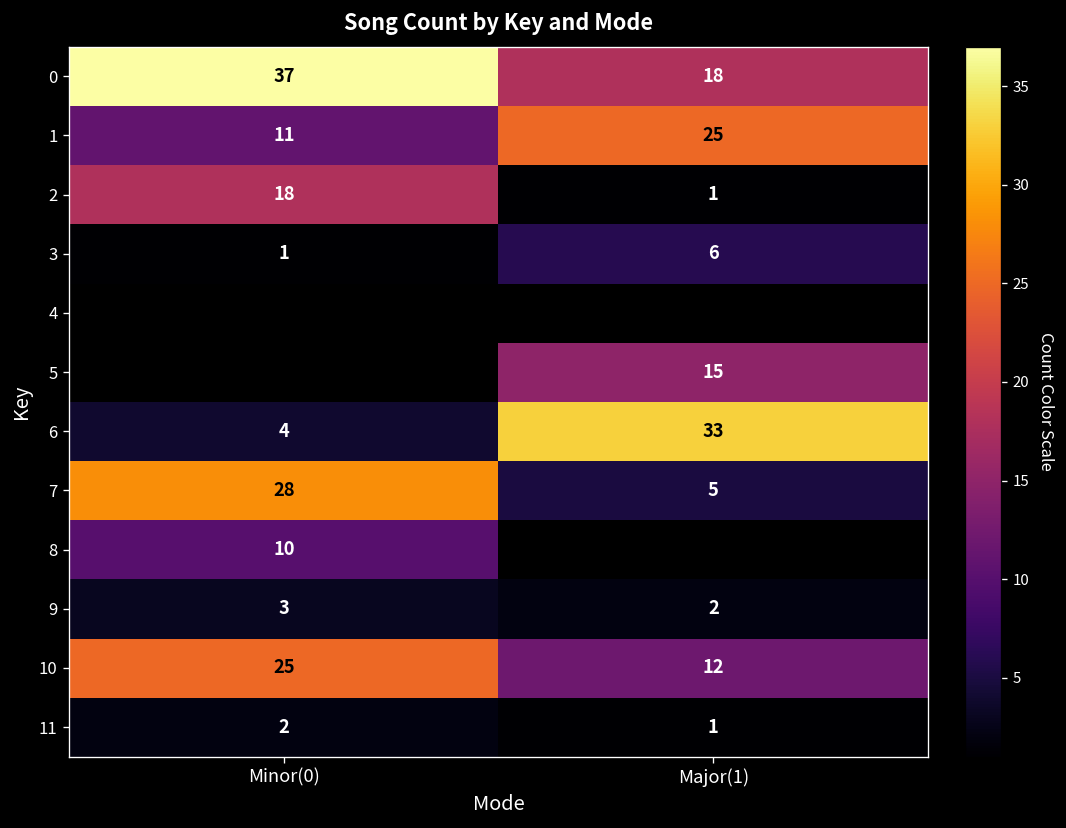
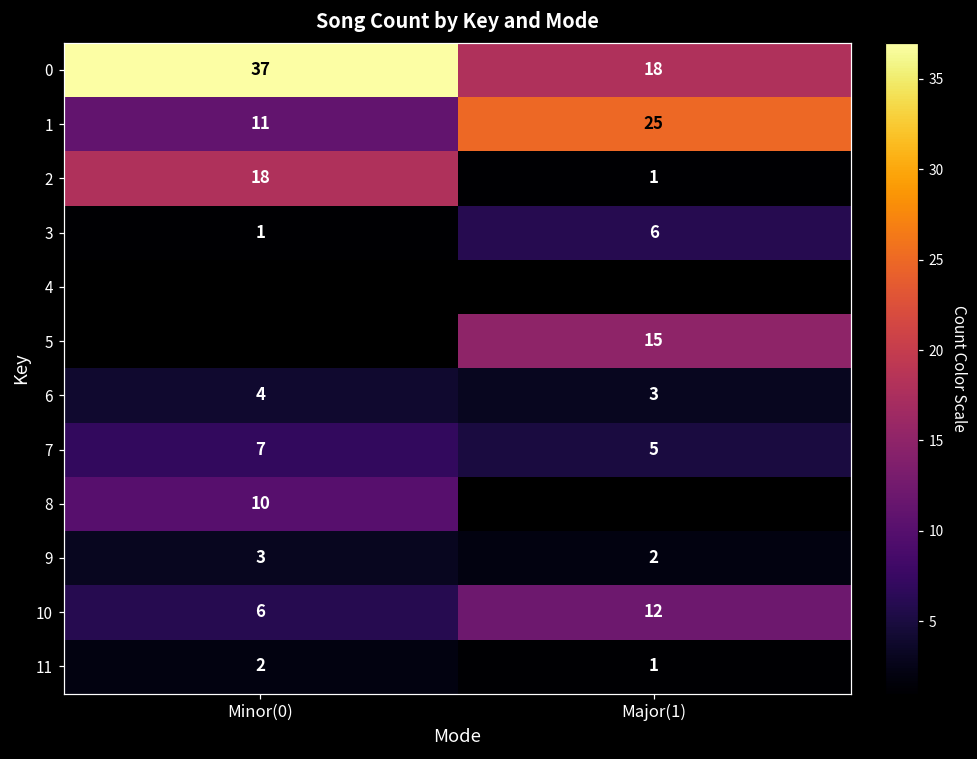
  {
    "0": {
      "Minor(0)": 37,
      "Major(1)": 18
    },
    "1": {
      "Minor(0)": 11,
      "Major(1)": 25
    },
    "2": {
      "Minor(0)": 18,
      "Major(1)": 1
    },
    "3": {
      "Minor(0)": 1,
      "Major(1)": 6
    },
    "5": {
      "Major(1)": 15
    },
    "6": {
      "Minor(0)": 4,
-     "Major(1)": 33
+     "Major(1)": 3
    },
    "7": {
-     "Minor(0)": 28,
+     "Minor(0)": 7,
      "Major(1)": 5
    },
    "8": {
      "Minor(0)": 10
    },
    "9": {
      "Minor(0)": 3,
      "Major(1)": 2
    },
    "10": {
-     "Minor(0)": 25,
+     "Minor(0)": 6,
      "Major(1)": 12
    },
    "11": {
      "Minor(0)": 2,
      "Major(1)": 1
    }
  }
